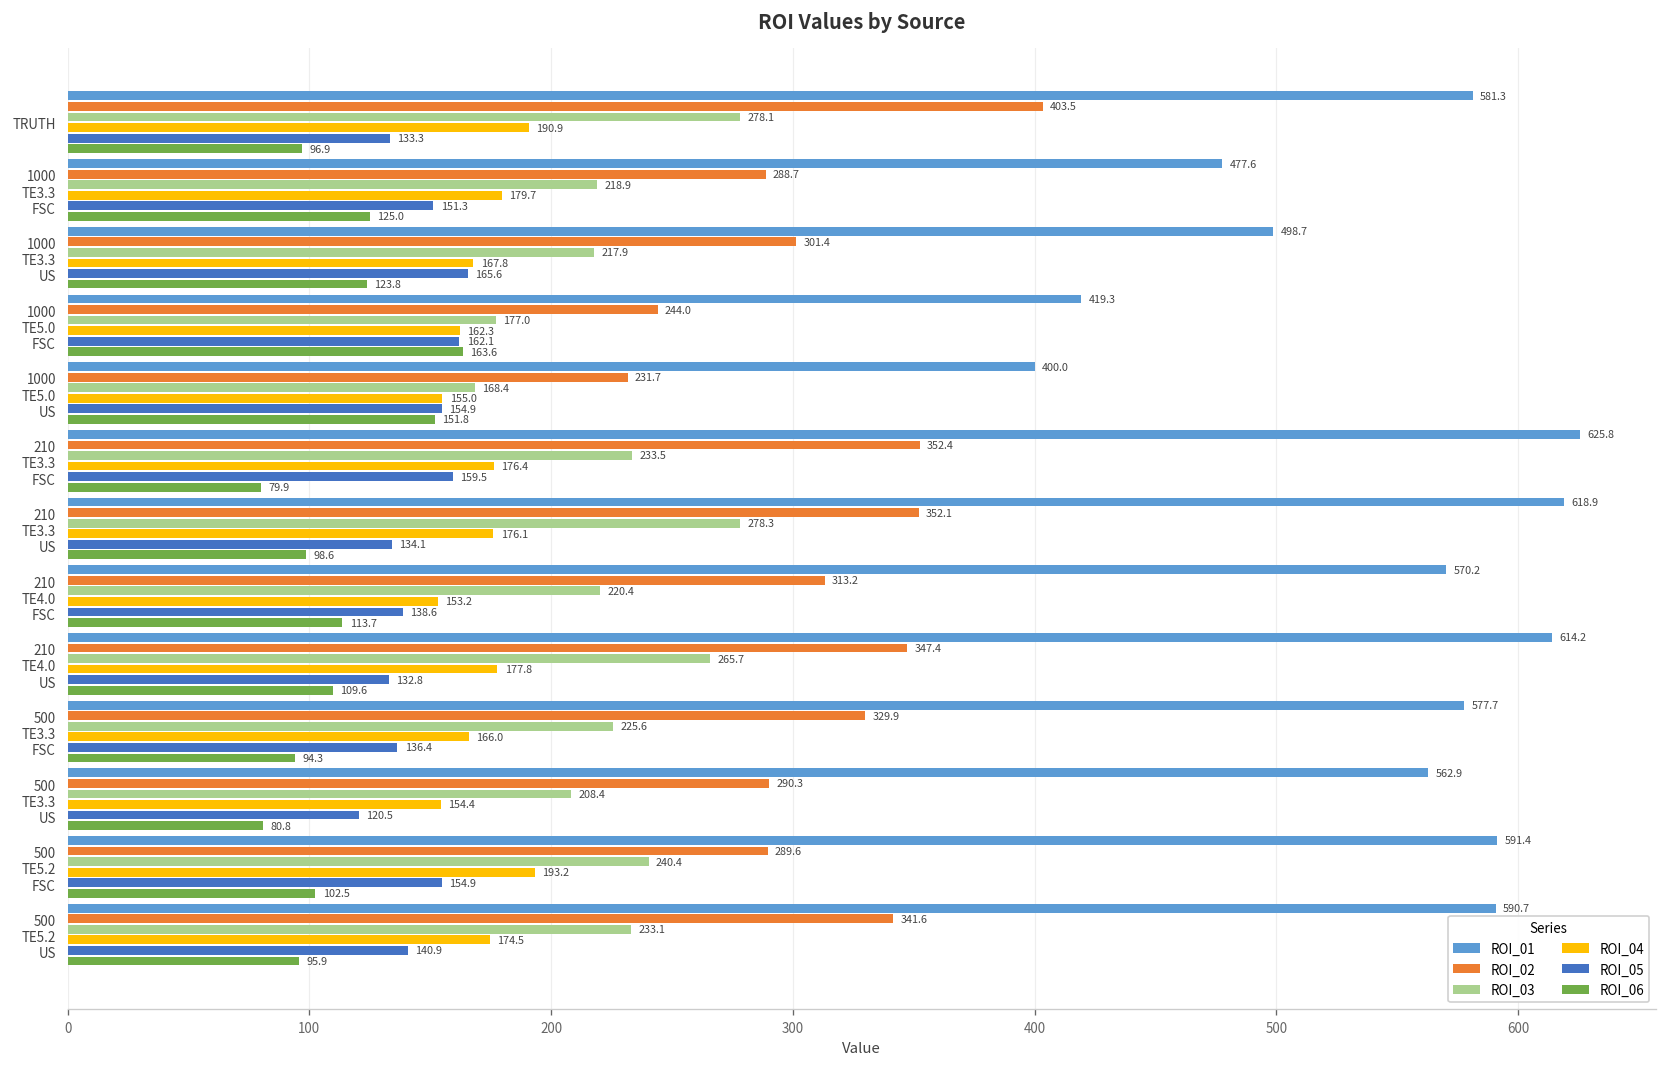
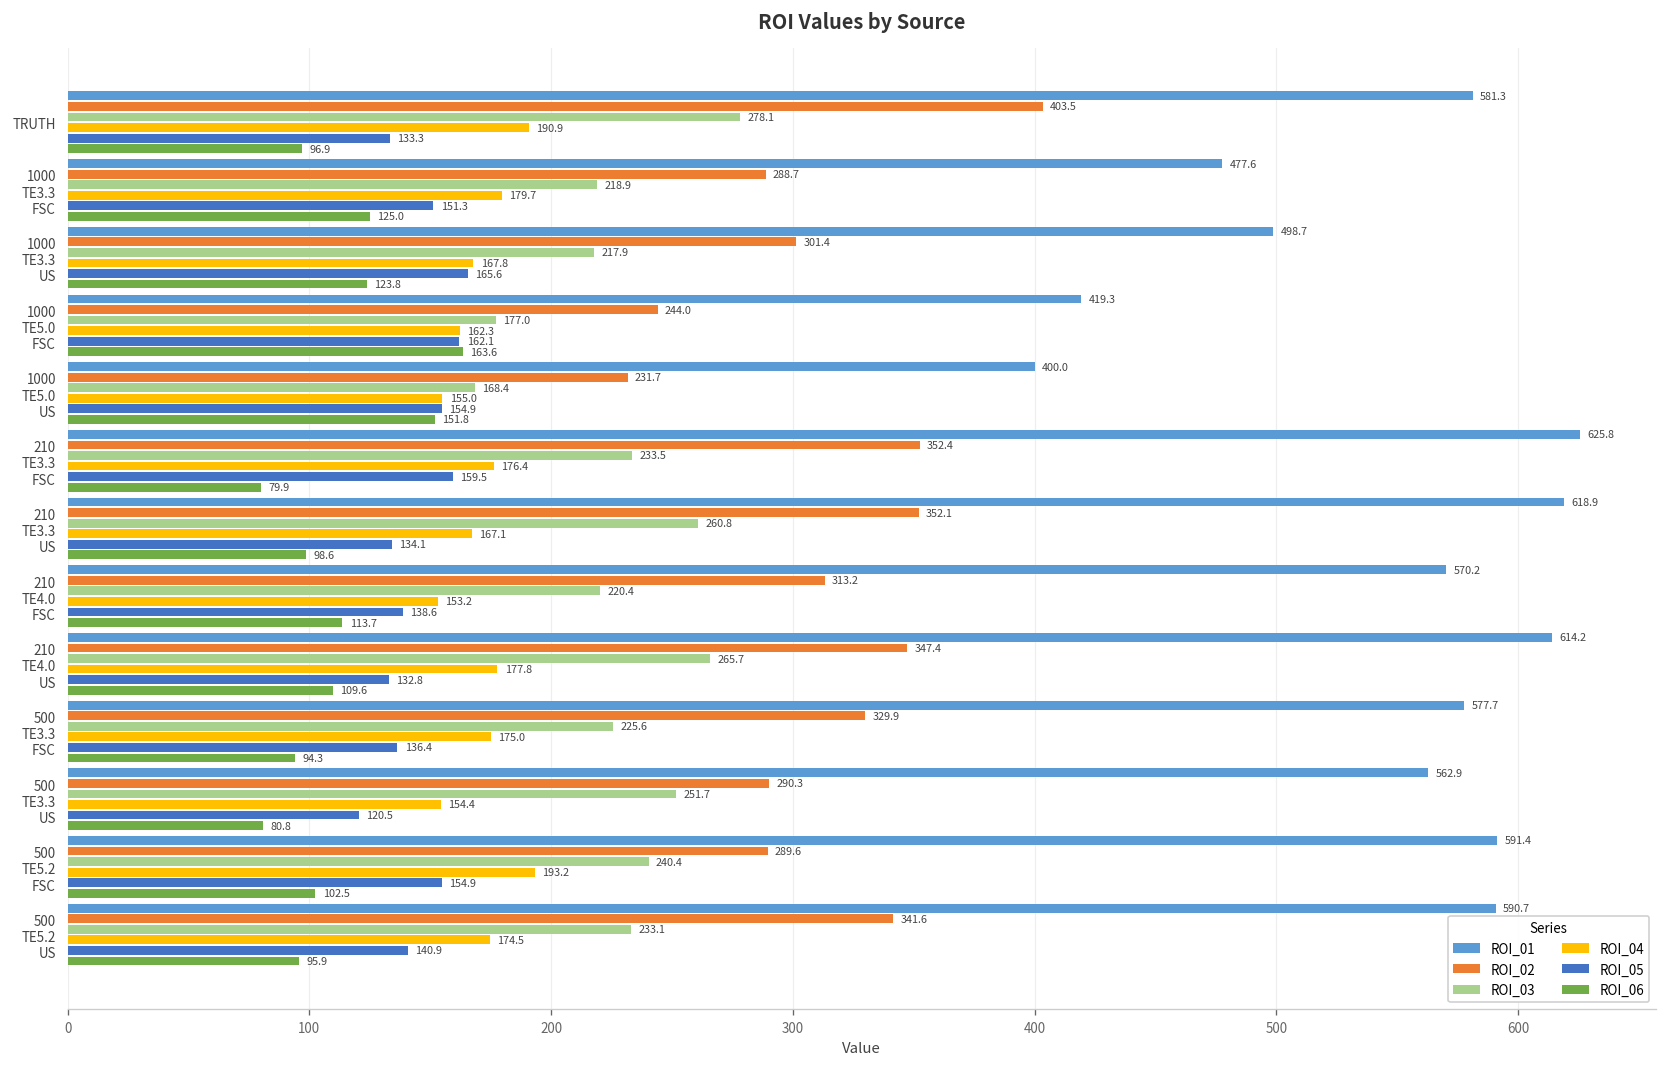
  {
    "ROI_02": {
      "TRUTH": 403.5,
      "1000 TE3.3 FSC": 288.7,
      "1000 TE3.3 US": 301.4,
      "1000 TE5.0 FSC": 244.0,
      "1000 TE5.0 US": 231.7,
      "210 TE3.3 FSC": 352.4,
      "210 TE3.3 US": 352.1,
      "210 TE4.0 FSC": 313.2,
      "210 TE4.0 US": 347.4,
      "500 TE3.3 FSC": 329.9,
      "500 TE3.3 US": 290.3,
      "500 TE5.2 FSC": 289.6,
      "500 TE5.2 US": 341.6
    },
    "ROI_03": {
      "TRUTH": 278.1,
      "1000 TE3.3 FSC": 218.9,
      "1000 TE3.3 US": 217.9,
      "1000 TE5.0 FSC": 177.0,
      "1000 TE5.0 US": 168.4,
      "210 TE3.3 FSC": 233.5,
-     "210 TE3.3 US": 278.3,
+     "210 TE3.3 US": 260.8,
      "210 TE4.0 FSC": 220.4,
      "210 TE4.0 US": 265.7,
      "500 TE3.3 FSC": 225.6,
-     "500 TE3.3 US": 208.4,
+     "500 TE3.3 US": 251.7,
      "500 TE5.2 FSC": 240.4,
      "500 TE5.2 US": 233.1
    },
    "ROI_04": {
      "TRUTH": 190.9,
      "1000 TE3.3 FSC": 179.7,
      "1000 TE3.3 US": 167.8,
      "1000 TE5.0 FSC": 162.3,
      "1000 TE5.0 US": 155.0,
      "210 TE3.3 FSC": 176.4,
-     "210 TE3.3 US": 176.1,
+     "210 TE3.3 US": 167.1,
      "210 TE4.0 FSC": 153.2,
      "210 TE4.0 US": 177.8,
-     "500 TE3.3 FSC": 166.0,
+     "500 TE3.3 FSC": 175.0,
      "500 TE3.3 US": 154.4,
      "500 TE5.2 FSC": 193.2,
      "500 TE5.2 US": 174.5
    },
    "ROI_06": {
      "TRUTH": 96.9,
      "1000 TE3.3 FSC": 125.0,
      "1000 TE3.3 US": 123.8,
      "1000 TE5.0 FSC": 163.6,
      "1000 TE5.0 US": 151.8,
      "210 TE3.3 FSC": 79.9,
      "210 TE3.3 US": 98.6,
      "210 TE4.0 FSC": 113.7,
      "210 TE4.0 US": 109.6,
      "500 TE3.3 FSC": 94.3,
      "500 TE3.3 US": 80.8,
      "500 TE5.2 FSC": 102.5,
      "500 TE5.2 US": 95.9
    }
  }
